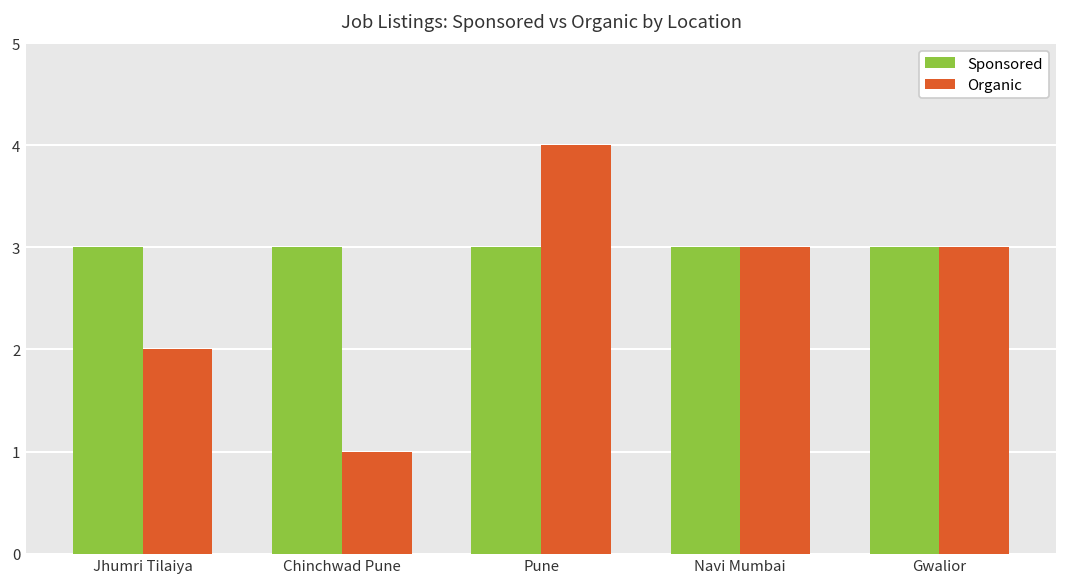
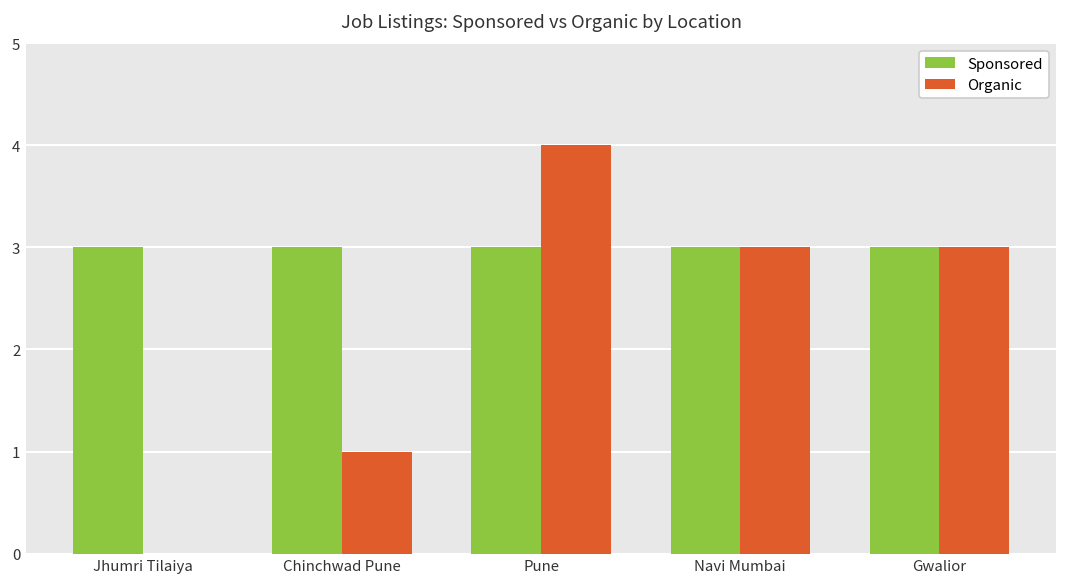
  {
    "Sponsored": {
      "Jhumri Tilaiya": 3,
      "Chinchwad Pune": 3,
      "Pune": 3,
      "Navi Mumbai": 3,
      "Gwalior": 3
    },
    "Organic": {
-     "Jhumri Tilaiya": 2,
+     "Jhumri Tilaiya": 0,
      "Chinchwad Pune": 1,
      "Pune": 4,
      "Navi Mumbai": 3,
      "Gwalior": 3
    }
  }
